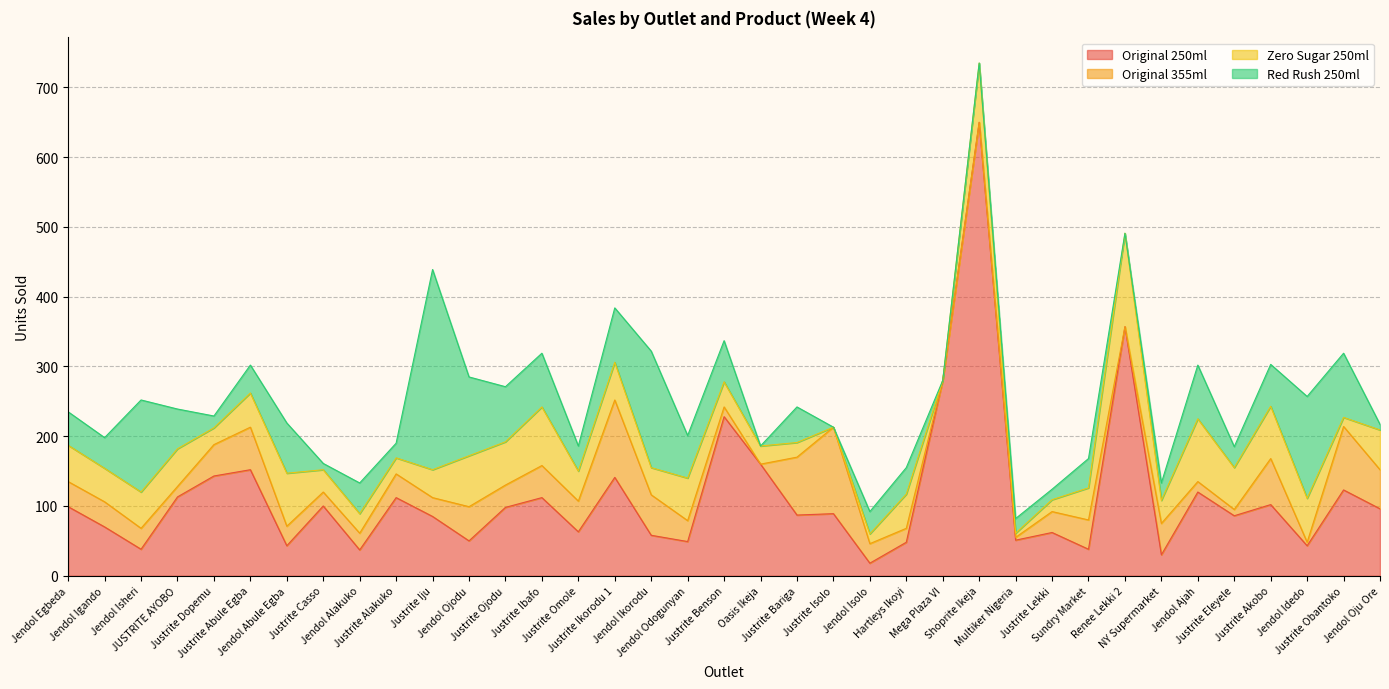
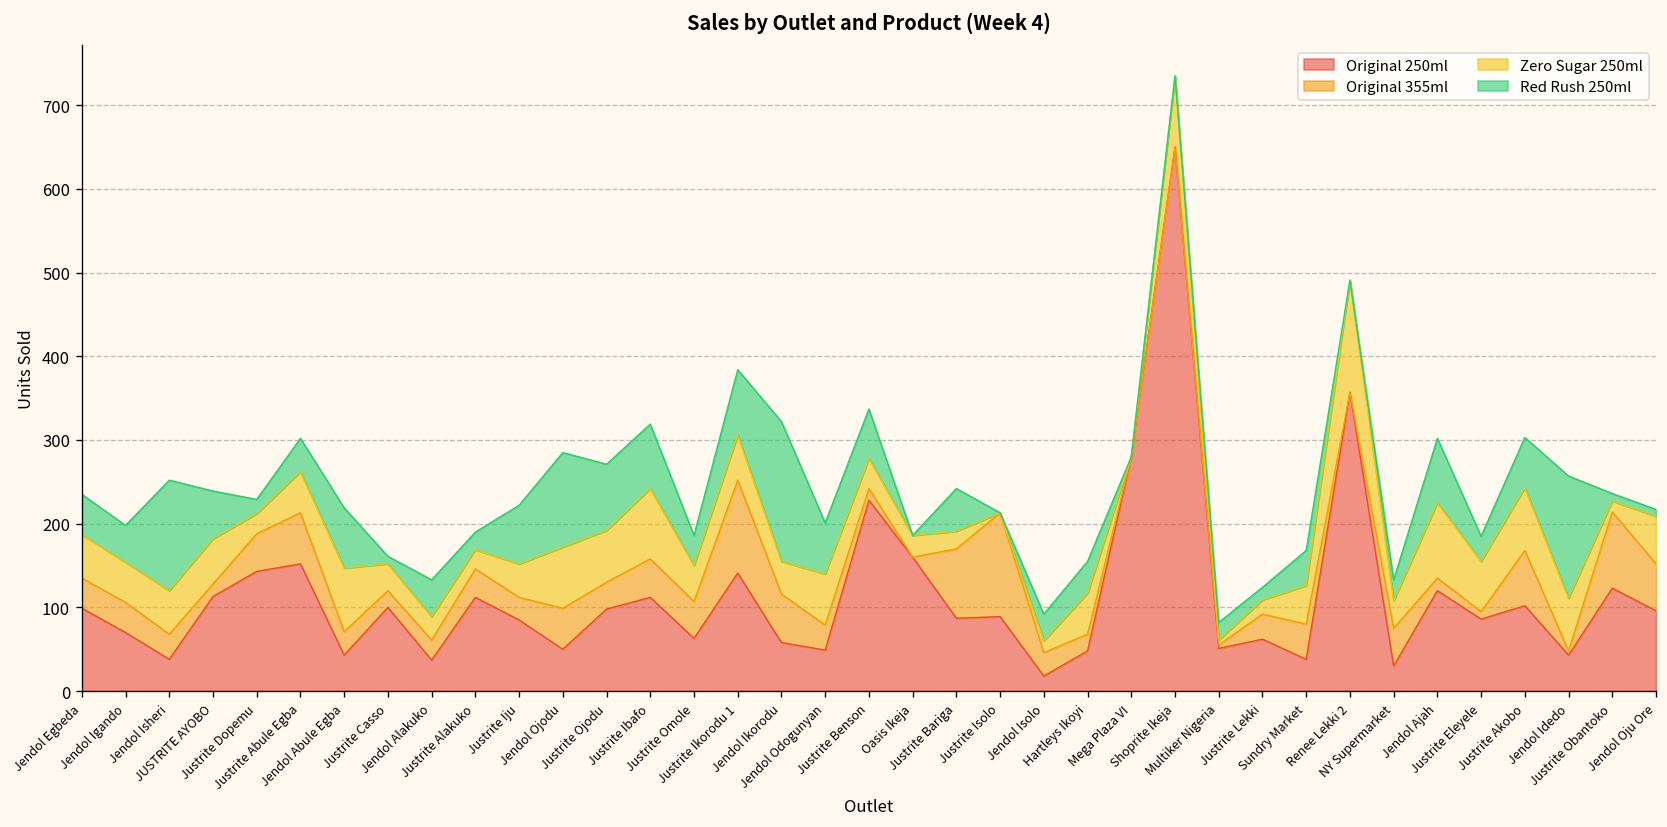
  {
    "Original 250ml": {
      "Jendol Egbeda": 100,
      "Jendol Igando": 70,
      "Jendol Isheri": 40,
      "JUSTRITE AYOBO": 110,
      "Justrite Dopemu": 140,
      "Justrite Abule Egba": 150,
      "Jendol Abule Egba": 40,
      "Justrite Casso": 100,
      "Jendol Alakuko": 40,
      "Justrite Alakuko": 110,
      "Justrite Iju": 90,
      "Jendol Ojodu": 50,
      "Justrite Ojodu": 100,
      "Justrite Ibafo": 110,
      "Justrite Omole": 60,
      "Justrite Ikorodu 1": 140,
      "Jendol Ikorodu": 60,
      "Jendol Odogunyan": 50,
      "Justrite Benson": 230,
      "Justrite Bariga": 90,
      "Justrite Isolo": 90,
      "Jendol Isolo": 20,
      "Hartleys Ikoyi": 50,
      "Multiker Nigeria": 50,
      "Justrite Lekki": 60,
      "Sundry Market": 40,
      "NY Supermarket": 30,
      "Jendol Ajah": 120,
      "Justrite Eleyele": 90,
      "Justrite Akobo": 100,
      "Jendol Idedo": 40,
      "Justrite Obantoko": 120,
      "Jendol Oju Ore": 100
    },
    "Red Rush 250ml": {
      "Jendol Egbeda": 50,
      "Jendol Igando": 40,
      "Jendol Isheri": 130,
      "JUSTRITE AYOBO": 60,
      "Justrite Dopemu": 20,
      "Justrite Abule Egba": 40,
      "Jendol Abule Egba": 70,
      "Justrite Casso": 10,
      "Jendol Alakuko": 40,
      "Justrite Alakuko": 20,
-     "Justrite Iju": 290,
+     "Justrite Iju": 70,
      "Jendol Ojodu": 110,
      "Justrite Ojodu": 80,
      "Justrite Ibafo": 80,
      "Justrite Omole": 40,
      "Justrite Ikorodu 1": 80,
      "Jendol Ikorodu": 170,
      "Jendol Odogunyan": 60,
      "Justrite Benson": 60,
      "Justrite Bariga": 50,
      "Jendol Isolo": 30,
      "Hartleys Ikoyi": 40,
      "Multiker Nigeria": 20,
      "Justrite Lekki": 20,
      "Sundry Market": 40,
      "NY Supermarket": 30,
      "Jendol Ajah": 80,
      "Justrite Eleyele": 30,
      "Justrite Akobo": 60,
      "Jendol Idedo": 150,
-     "Justrite Obantoko": 90,
+     "Justrite Obantoko": 10,
      "Jendol Oju Ore": 10
    }
  }
